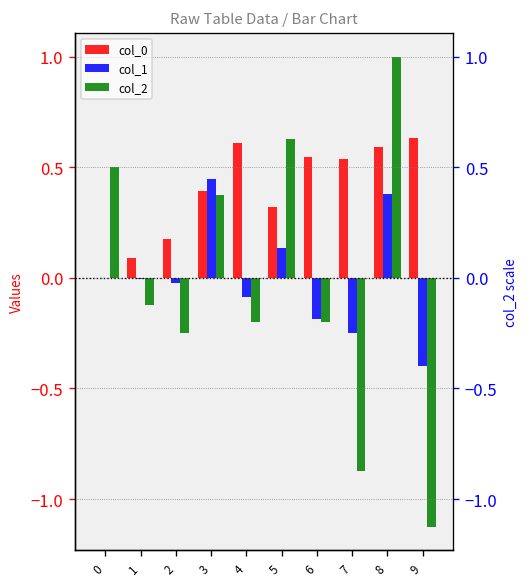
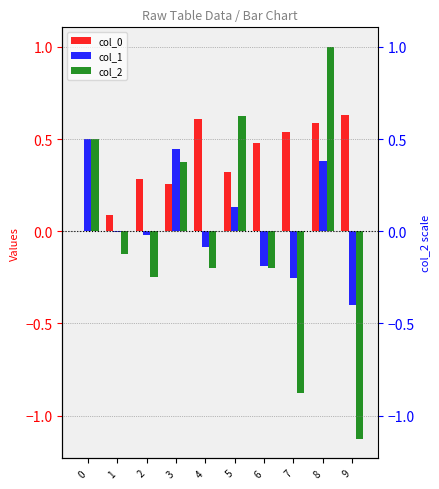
  {
    "col_0": {
      "0": 0.00,
      "1": 0.09,
-     "2": 0.17,
-     "3": 0.39,
+     "2": 0.29,
+     "3": 0.26,
      "4": 0.61,
      "5": 0.32,
-     "6": 0.55,
+     "6": 0.48,
      "7": 0.54,
      "8": 0.59,
      "9": 0.63
    },
    "col_1": {
-     "0": 0.0,
+     "0": 0.5,
      "2": -0.02,
      "3": 0.45,
      "4": -0.09,
      "5": 0.13,
      "6": -0.2,
      "7": -0.25,
      "8": 0.38,
      "9": -0.4
    },
    "col_2": {
      "0": 0.50,
      "1": -0.13,
      "2": -0.25,
      "3": 0.38,
      "4": -0.20,
      "5": 0.62,
      "6": -0.20,
      "7": -0.88,
      "8": 1.00,
      "9": -1.13
    }
  }
